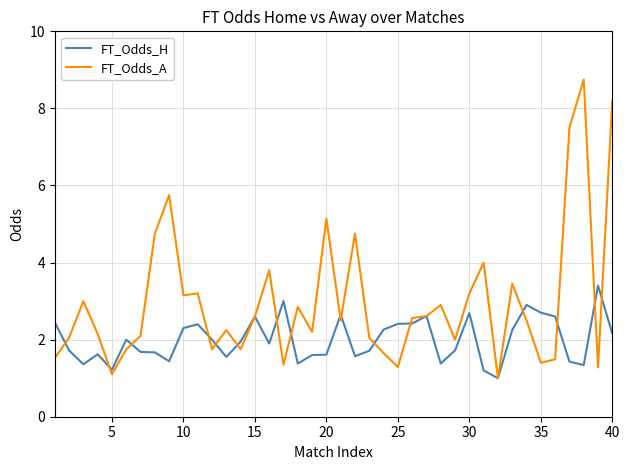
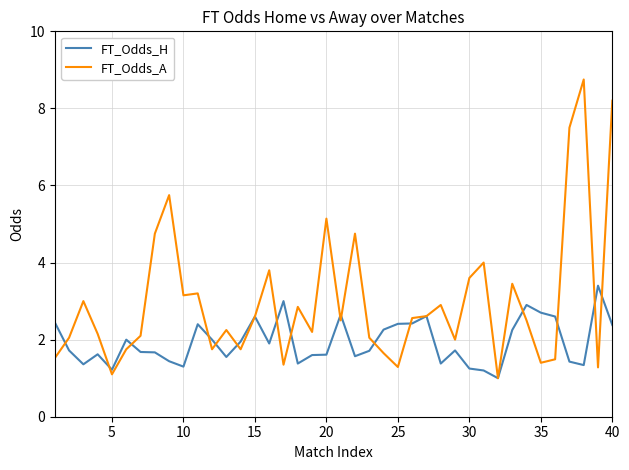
  {
    "FT_Odds_H": {
      "5": 1.2,
-     "10": 2.3,
+     "10": 1.3,
      "20": 1.6,
      "25": 2.4,
-     "30": 2.7,
+     "30": 1.3,
      "35": 2.7,
-     "40": 2.2
+     "40": 2.4
    },
    "FT_Odds_A": {
      "5": 1.1,
      "10": 3.2,
      "20": 5.1,
      "25": 1.3,
-     "30": 3.2,
+     "30": 3.6,
      "35": 1.4,
      "40": 8.2
    }
  }
